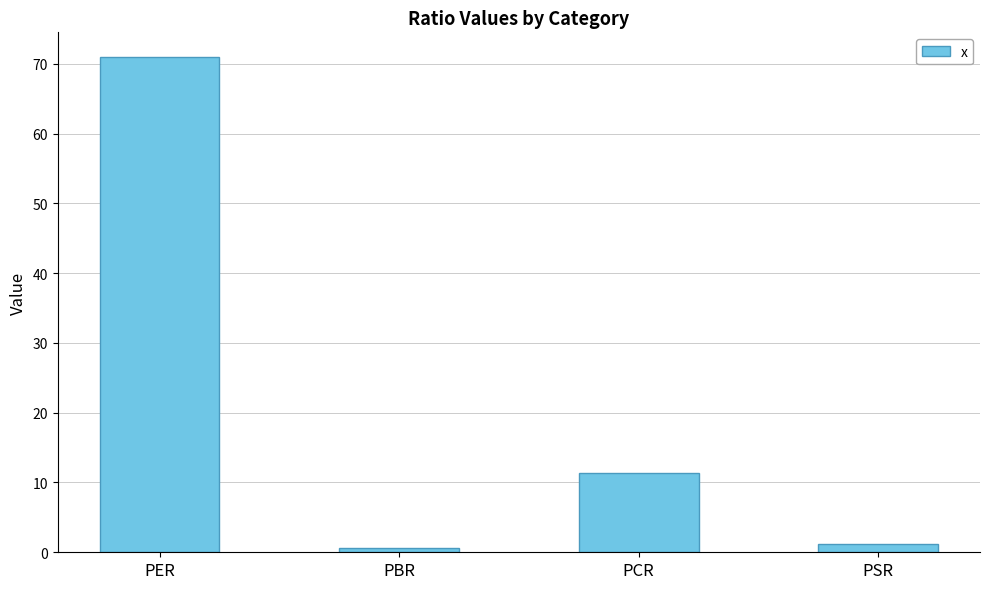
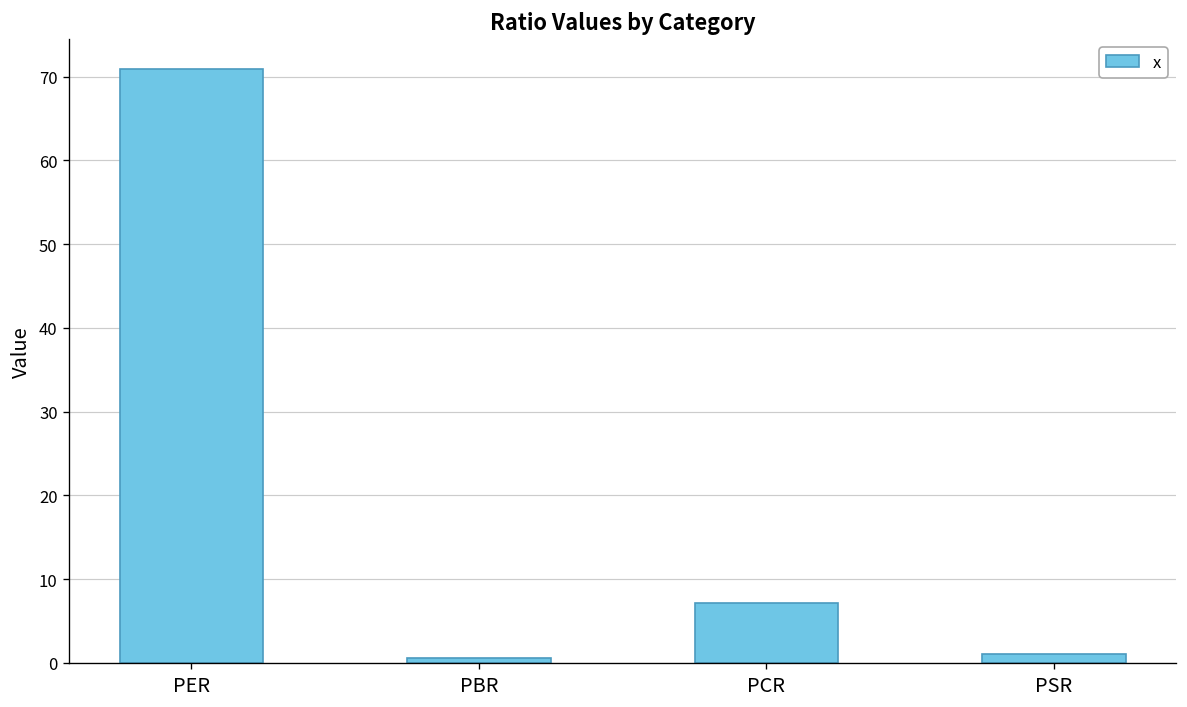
  {
    "PER": 71,
    "PBR": 1,
-   "PCR": 11,
+   "PCR": 7,
    "PSR": 1
  }
